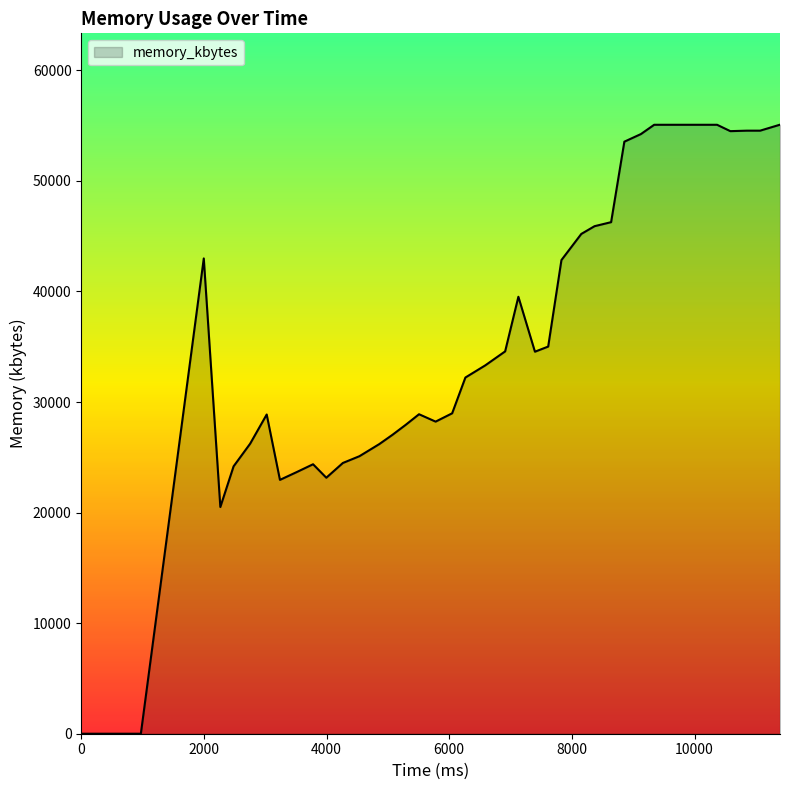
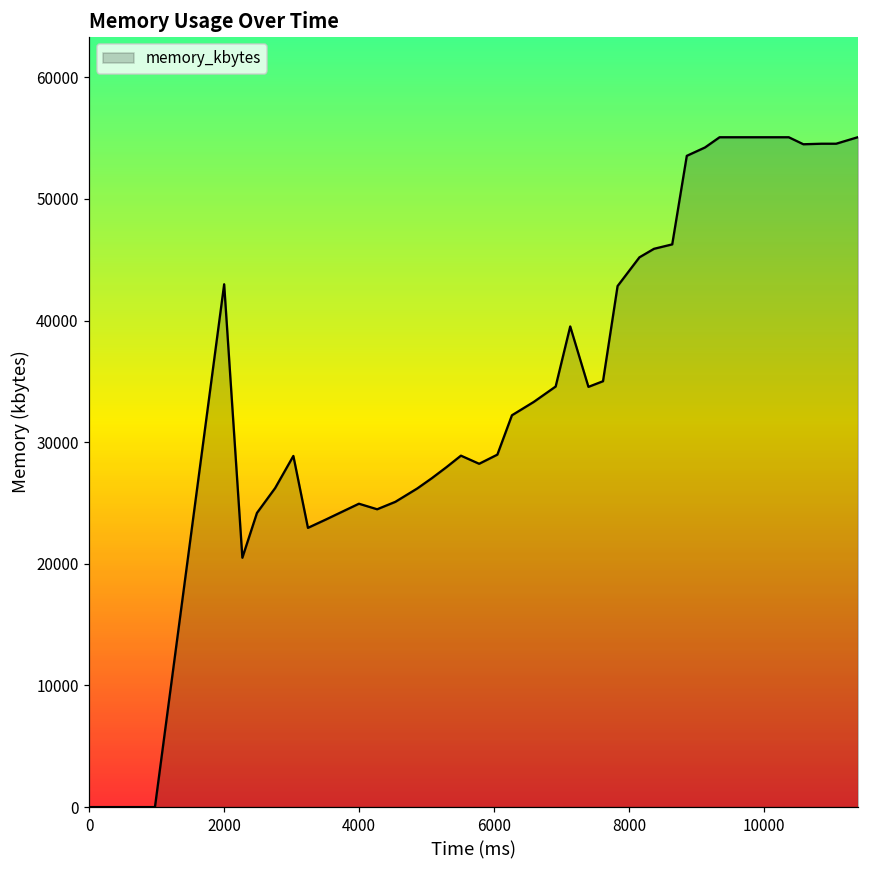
  {
    "0": 0,
    "2000": 43000,
-   "4000": 23200
+   "4000": 24900
  }
